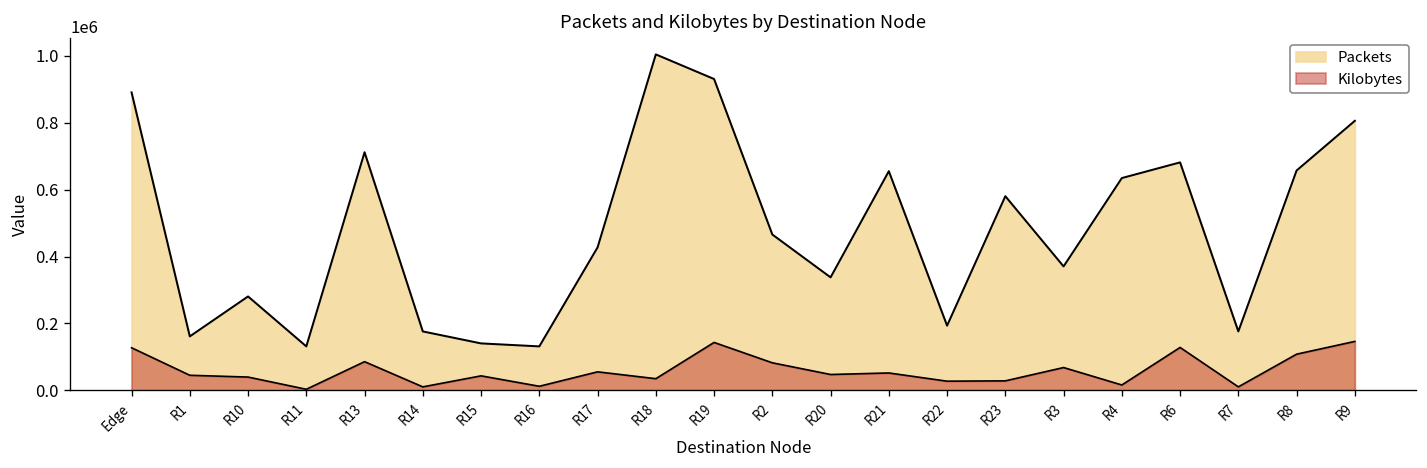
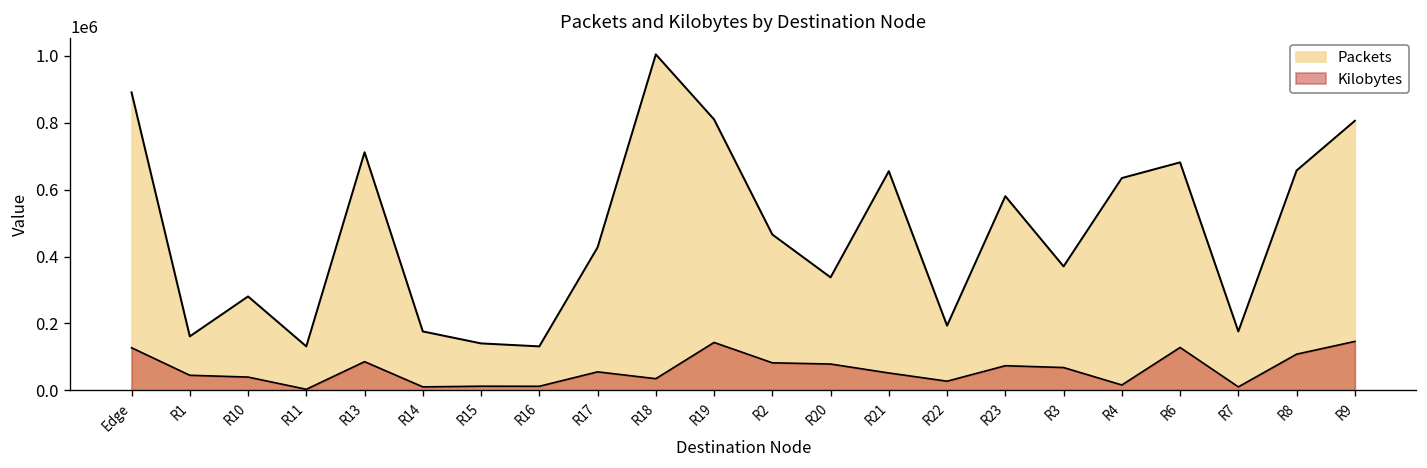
  {
    "Packets": {
      "Edge": 890000,
      "R1": 160000,
      "R10": 280000,
      "R11": 130000,
      "R13": 710000,
      "R14": 180000,
      "R15": 140000,
      "R16": 130000,
      "R17": 430000,
      "R18": 1000000,
-     "R19": 930000,
+     "R19": 810000,
      "R2": 470000,
      "R20": 340000,
      "R21": 660000,
      "R22": 190000,
      "R23": 580000,
      "R3": 370000,
      "R4": 630000,
      "R6": 680000,
      "R7": 180000,
      "R8": 660000,
      "R9": 810000
    },
    "Kilobytes": {
      "Edge": 130000,
      "R1": 40000,
      "R10": 40000,
      "R11": 0,
      "R13": 90000,
      "R14": 10000,
-     "R15": 40000,
+     "R15": 10000,
      "R16": 10000,
      "R17": 60000,
      "R18": 30000,
      "R19": 140000,
      "R2": 80000,
-     "R20": 50000,
+     "R20": 80000,
      "R21": 50000,
      "R22": 30000,
-     "R23": 30000,
+     "R23": 70000,
      "R3": 70000,
      "R4": 20000,
      "R6": 130000,
      "R7": 10000,
      "R8": 110000,
      "R9": 150000
    }
  }
